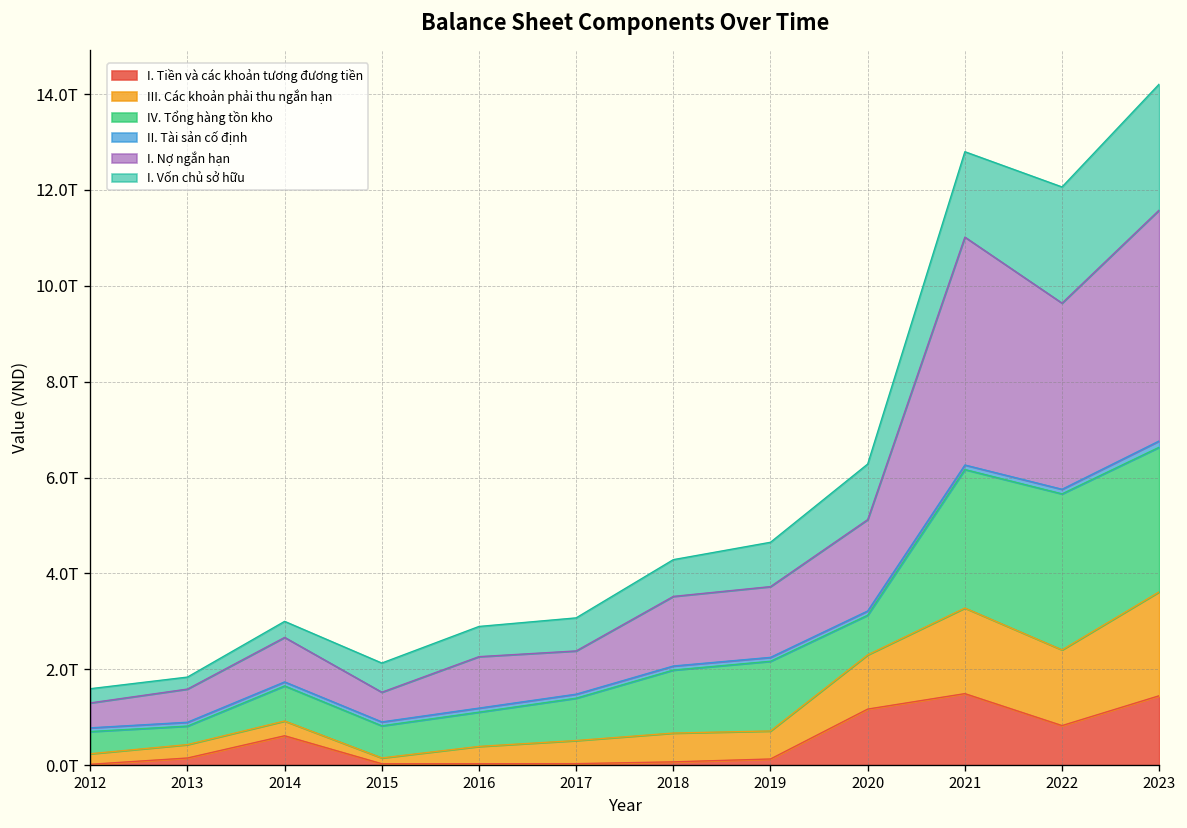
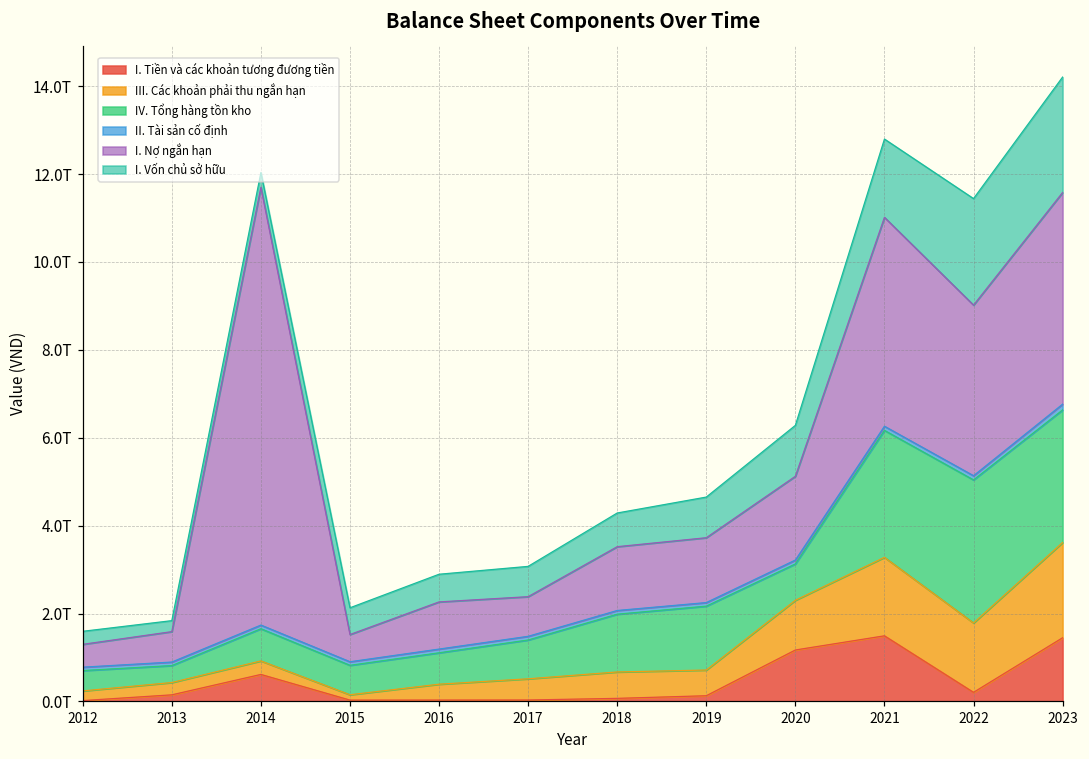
  {
    "I. Tiền và các khoản tương đương tiền": {
      "2012": "0.0T",
      "2013": "0.2T",
      "2014": "0.6T",
      "2015": "0.0T",
      "2016": "0.0T",
      "2017": "0.0T",
      "2018": "0.1T",
      "2019": "0.1T",
      "2020": "1.2T",
      "2021": "1.5T",
-     "2022": "0.8T",
+     "2022": "0.2T",
      "2023": "1.5T"
    },
    "III. Các khoản phải thu ngắn hạn": {
      "2012": "0.2T",
      "2013": "0.3T",
      "2014": "0.3T",
      "2015": "0.1T",
      "2016": "0.4T",
      "2017": "0.5T",
      "2018": "0.6T",
      "2019": "0.6T",
      "2020": "1.1T",
      "2021": "1.8T",
      "2022": "1.6T",
      "2023": "2.2T"
    },
    "II. Tài sản cố định": {
      "2012": "0.1T",
      "2013": "0.1T",
      "2014": "0.1T",
      "2015": "0.1T",
      "2016": "0.1T",
      "2017": "0.1T",
      "2018": "0.1T",
      "2019": "0.1T",
      "2020": "0.1T",
      "2021": "0.1T",
      "2022": "0.1T",
      "2023": "0.1T"
    },
    "I. Nợ ngắn hạn": {
      "2012": "0.5T",
      "2013": "0.7T",
-     "2014": "0.9T",
+     "2014": "10.0T",
      "2015": "0.6T",
      "2016": "1.1T",
      "2017": "0.9T",
      "2018": "1.5T",
      "2019": "1.5T",
      "2020": "1.9T",
      "2021": "4.8T",
      "2022": "3.9T",
      "2023": "4.8T"
    }
  }
